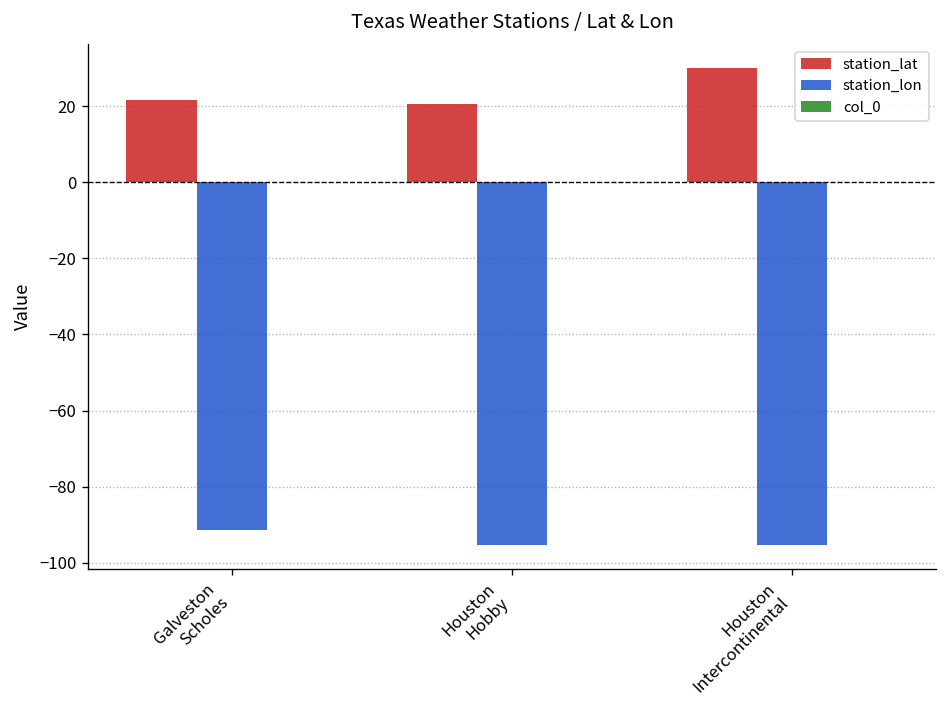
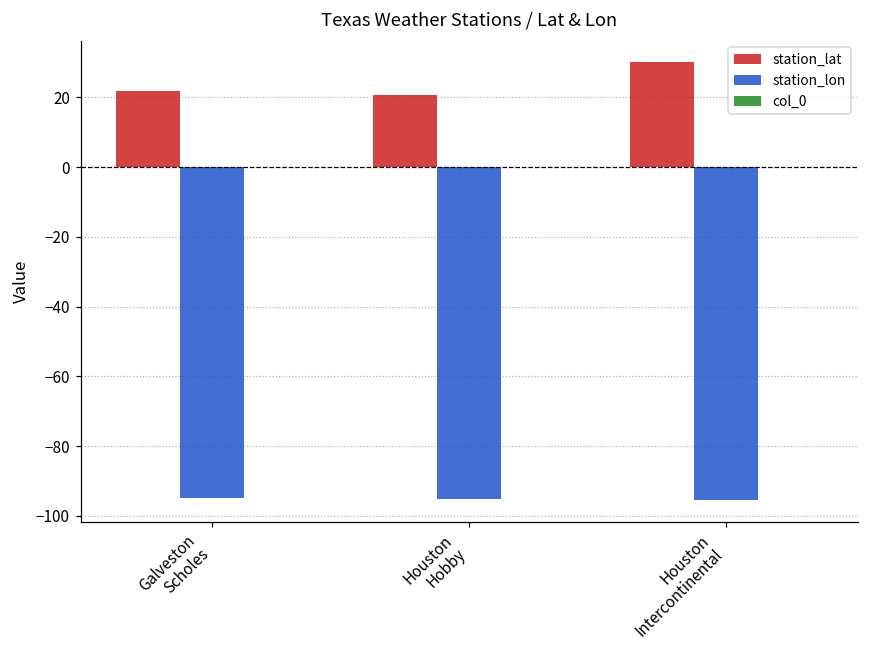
  {
    "station_lat": {
      "Galveston Scholes": 22,
      "Houston Hobby": 21,
      "Houston Intercontinental": 30
    },
    "station_lon": {
-     "Galveston Scholes": -91,
+     "Galveston Scholes": -95,
      "Houston Hobby": -95,
      "Houston Intercontinental": -95
    },
    "col_0": {
      "Galveston Scholes": 0,
      "Houston Hobby": 0,
      "Houston Intercontinental": 0
    }
  }
